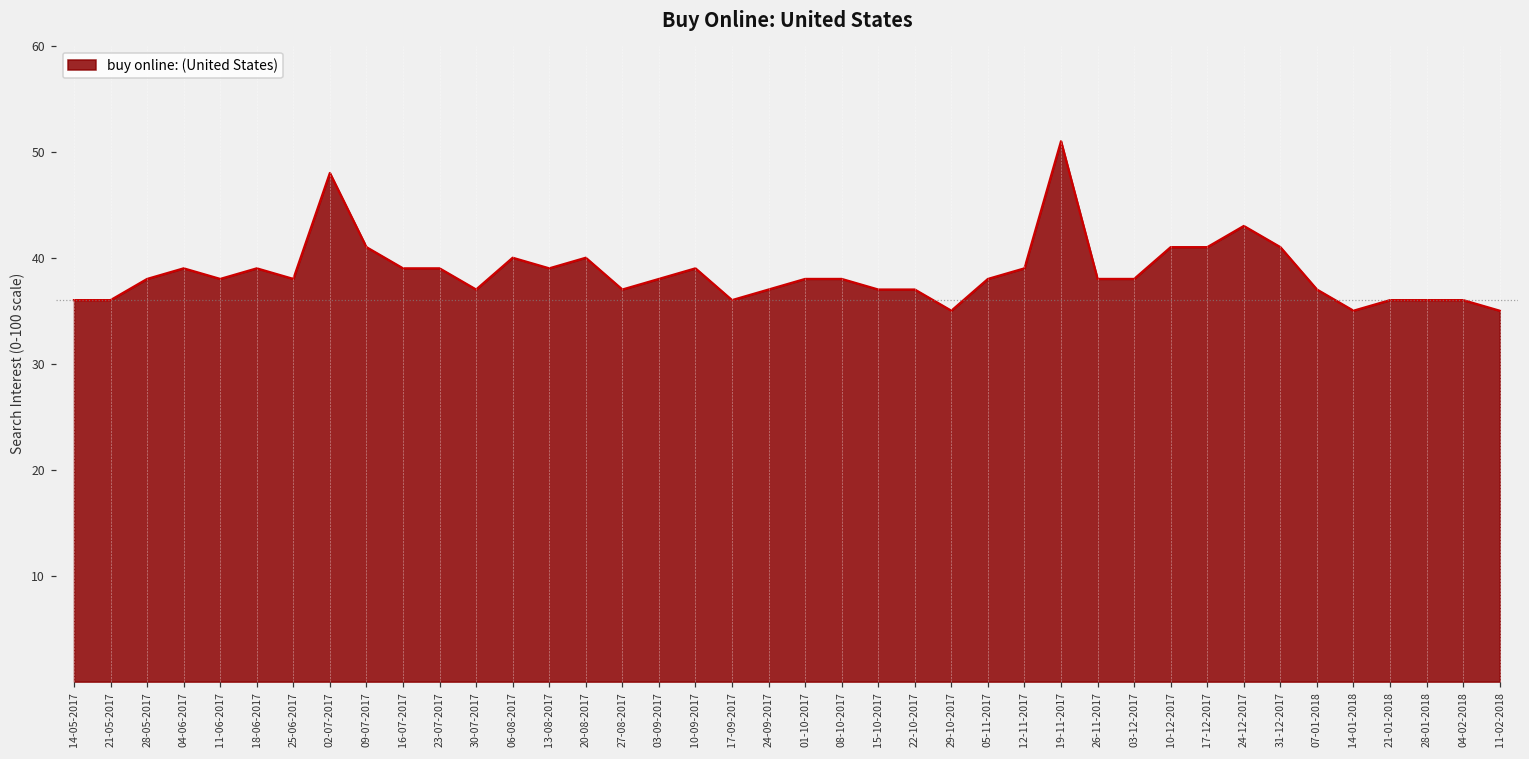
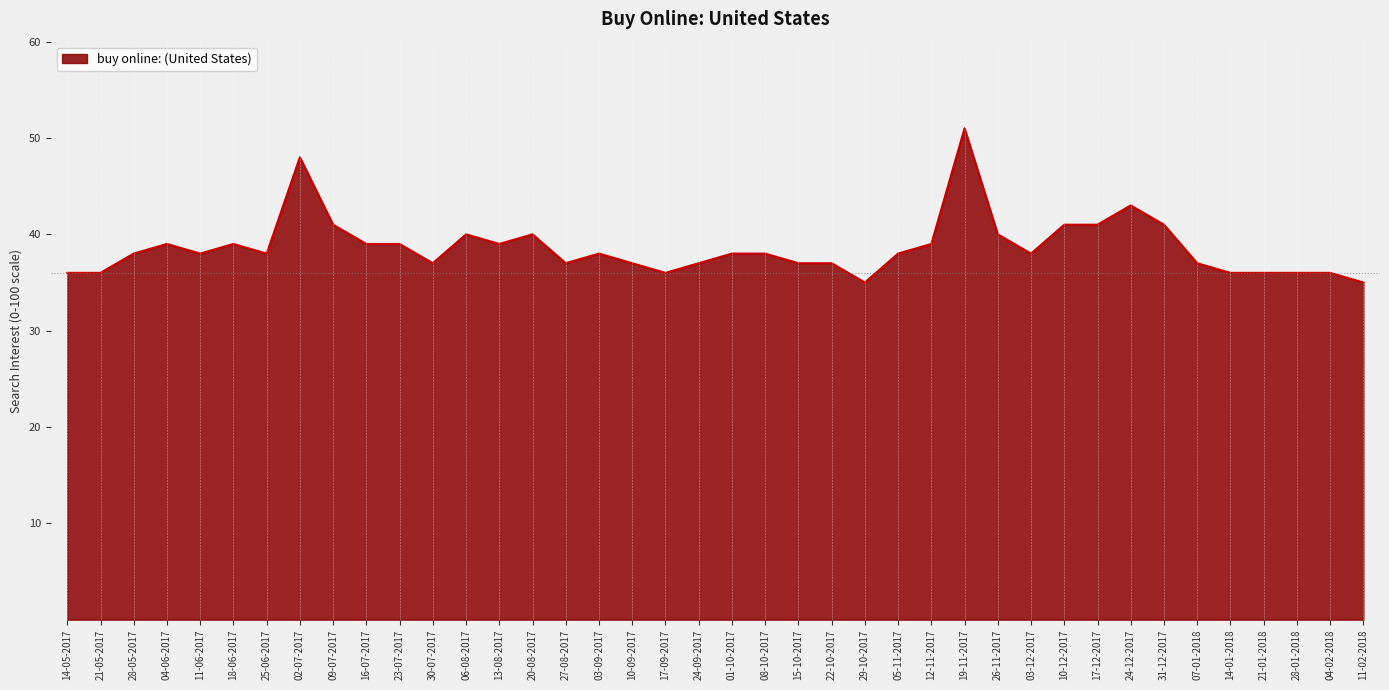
  {
    "14-05-2017": 36,
    "21-05-2017": 36,
    "28-05-2017": 38,
    "04-06-2017": 39,
    "11-06-2017": 38,
    "18-06-2017": 39,
    "25-06-2017": 38,
    "02-07-2017": 48,
    "09-07-2017": 41,
    "16-07-2017": 39,
    "23-07-2017": 39,
    "30-07-2017": 37,
    "06-08-2017": 40,
    "13-08-2017": 39,
    "20-08-2017": 40,
    "27-08-2017": 37,
    "03-09-2017": 38,
-   "10-09-2017": 39,
+   "10-09-2017": 37,
    "17-09-2017": 36,
    "24-09-2017": 37,
    "01-10-2017": 38,
    "08-10-2017": 38,
    "15-10-2017": 37,
    "22-10-2017": 37,
    "29-10-2017": 35,
    "05-11-2017": 38,
    "12-11-2017": 39,
    "19-11-2017": 51,
-   "26-11-2017": 38,
+   "26-11-2017": 40,
    "03-12-2017": 38,
    "10-12-2017": 41,
    "17-12-2017": 41,
    "24-12-2017": 43,
    "31-12-2017": 41,
    "07-01-2018": 37,
-   "14-01-2018": 35,
+   "14-01-2018": 36,
    "21-01-2018": 36,
    "28-01-2018": 36,
    "04-02-2018": 36,
    "11-02-2018": 35
  }
